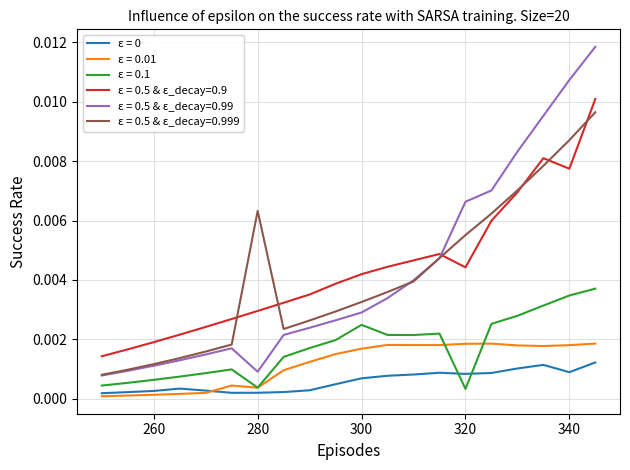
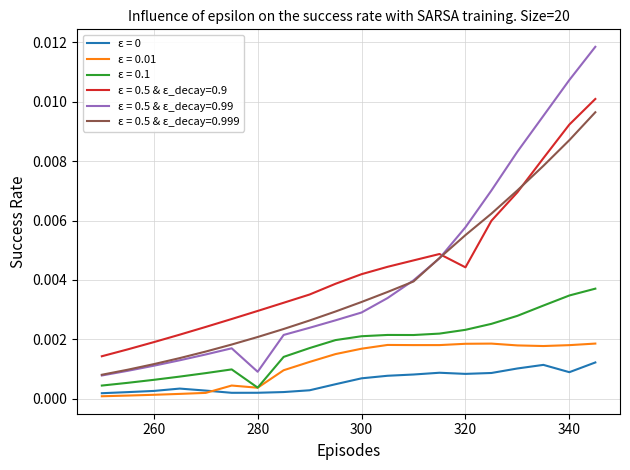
  {
    "ε = 0": {
      "260": 0.0003,
      "280": 0.0002,
      "300": 0.0007,
      "320": 0.0008,
      "340": 0.0009
    },
    "ε = 0.01": {
      "260": 0.0001,
      "300": 0.0017,
      "320": 0.0019,
      "340": 0.0018
    },
    "ε = 0.1": {
      "260": 0.0006,
-     "300": 0.0025,
-     "320": 0.0003,
+     "300": 0.0021,
+     "320": 0.0023,
      "340": 0.0035
    },
    "ε = 0.5 & ε_decay=0.9": {
      "260": 0.0019,
      "280": 0.0030,
      "300": 0.0042,
      "320": 0.0044,
-     "340": 0.0077
+     "340": 0.0092
    },
    "ε = 0.5 & ε_decay=0.99": {
      "280": 0.0009,
      "300": 0.0029,
-     "320": 0.0066,
+     "320": 0.0058,
      "340": 0.0107
    },
    "ε = 0.5 & ε_decay=0.999": {
-     "280": 0.0063,
+     "280": 0.0021,
      "300": 0.0033,
      "320": 0.0055,
      "340": 0.0087
    }
  }
